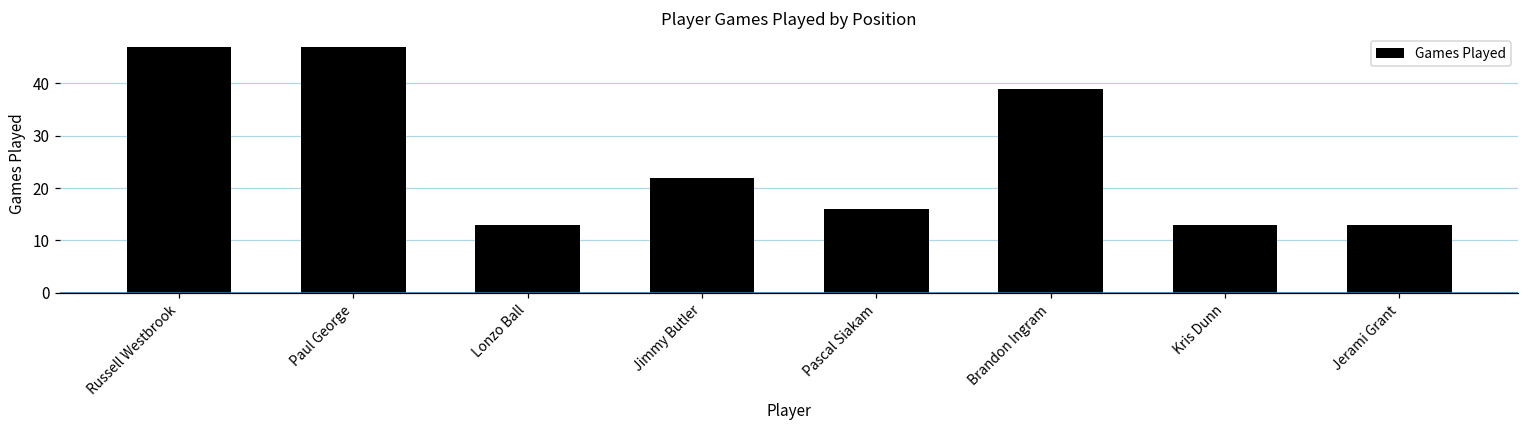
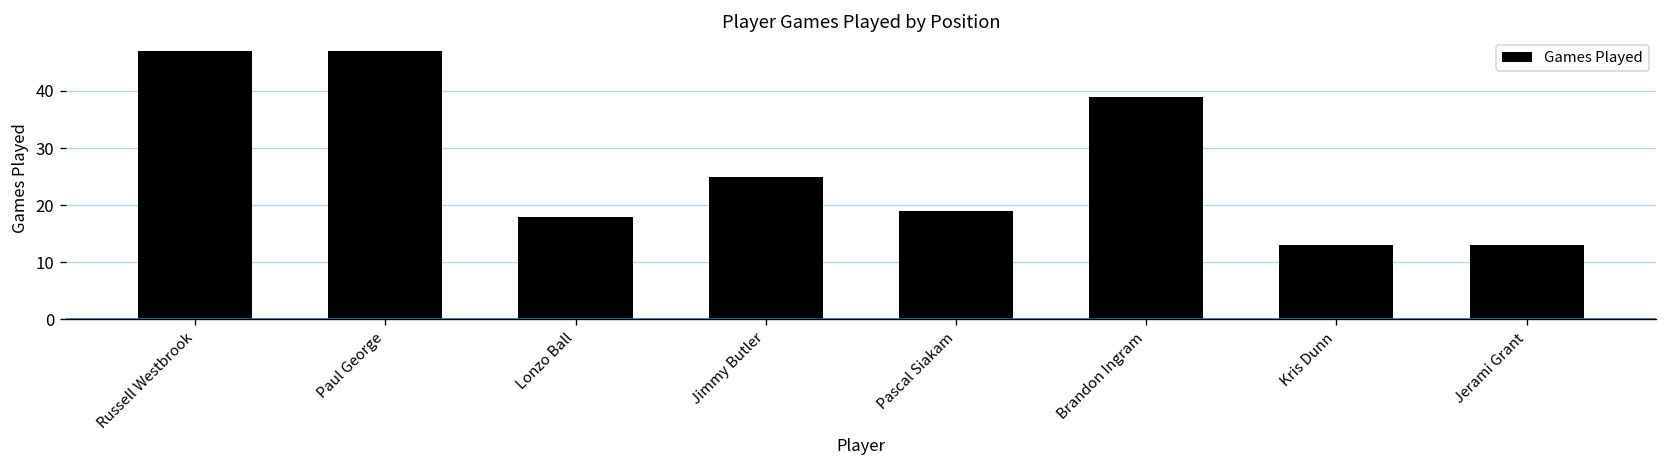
  {
    "Russell Westbrook": 47,
    "Paul George": 47,
-   "Lonzo Ball": 13,
-   "Jimmy Butler": 22,
-   "Pascal Siakam": 16,
+   "Lonzo Ball": 18,
+   "Jimmy Butler": 25,
+   "Pascal Siakam": 19,
    "Brandon Ingram": 39,
    "Kris Dunn": 13,
    "Jerami Grant": 13
  }
